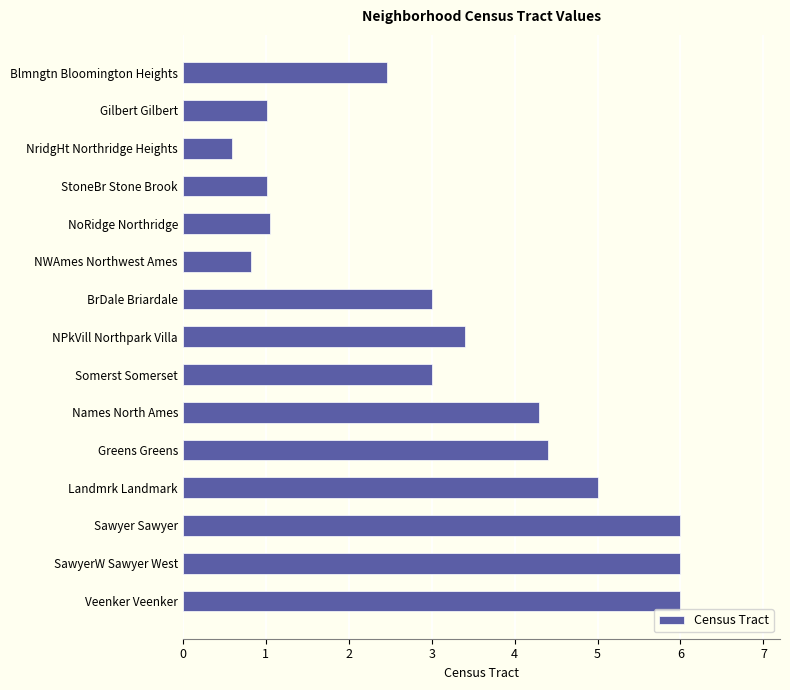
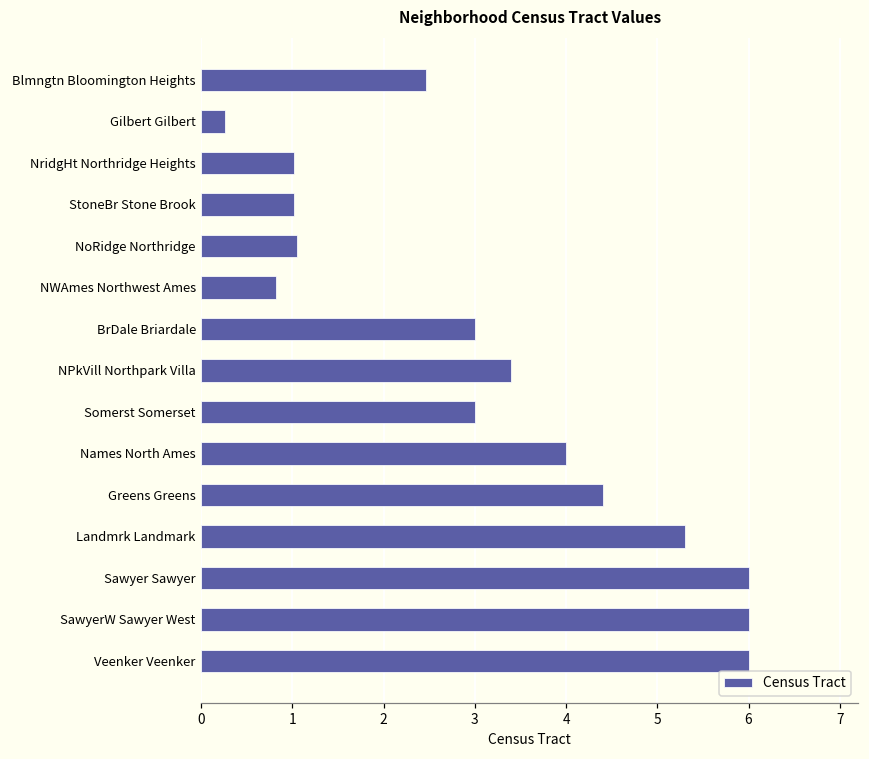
  {
    "Blmngtn Bloomington Heights": 2.5,
-   "Gilbert Gilbert": 1.0,
-   "NridgHt Northridge Heights": 0.6,
+   "Gilbert Gilbert": 0.3,
+   "NridgHt Northridge Heights": 1.0,
    "StoneBr Stone Brook": 1.0,
    "NoRidge Northridge": 1.1,
    "NWAmes Northwest Ames": 0.8,
    "BrDale Briardale": 3.0,
    "NPkVill Northpark Villa": 3.4,
    "Somerst Somerset": 3.0,
-   "Names North Ames": 4.3,
+   "Names North Ames": 4.0,
    "Greens Greens": 4.4,
-   "Landmrk Landmark": 5.0,
+   "Landmrk Landmark": 5.3,
    "Sawyer Sawyer": 6.0,
    "SawyerW Sawyer West": 6.0,
    "Veenker Veenker": 6.0
  }
